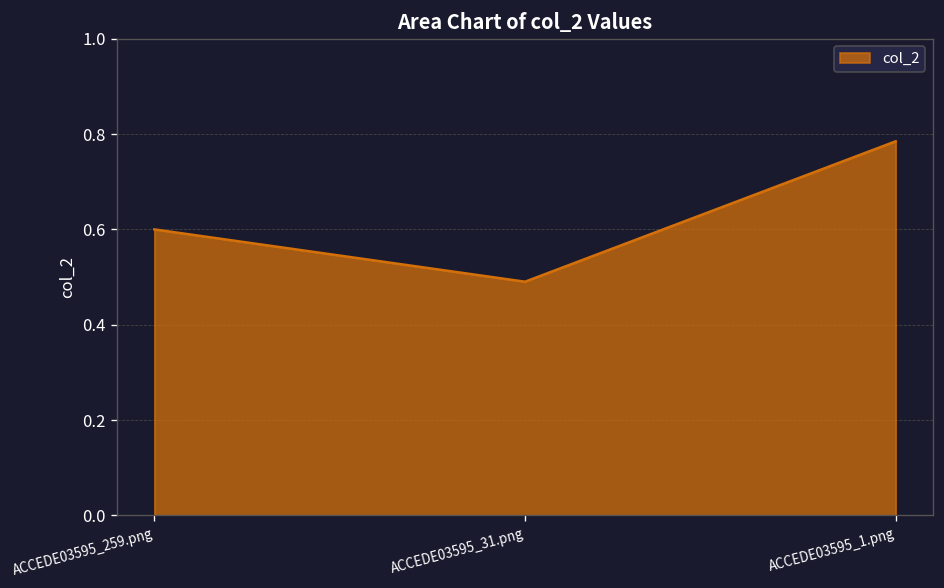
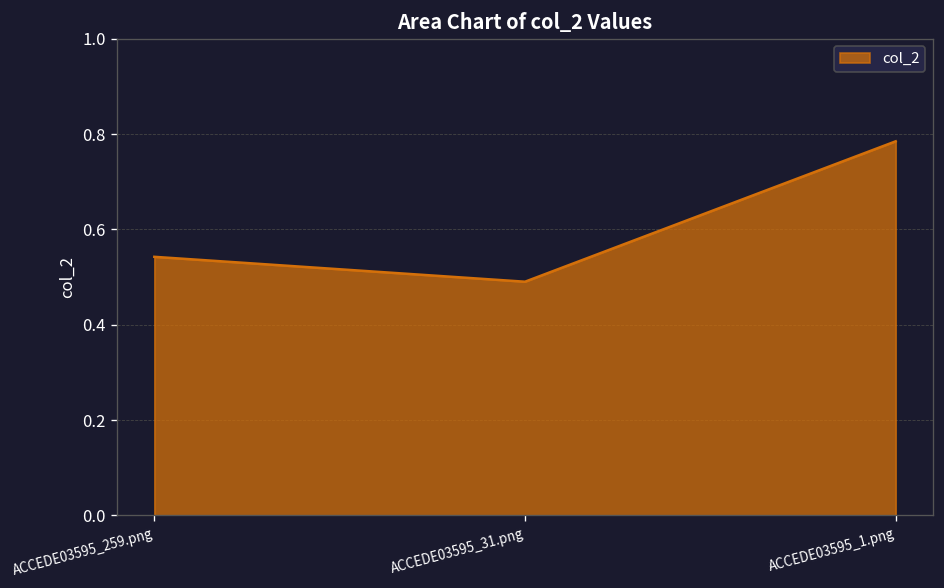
  {
-   "ACCEDE03595_259.png": 0.60,
+   "ACCEDE03595_259.png": 0.54,
    "ACCEDE03595_31.png": 0.49,
    "ACCEDE03595_1.png": 0.78
  }
